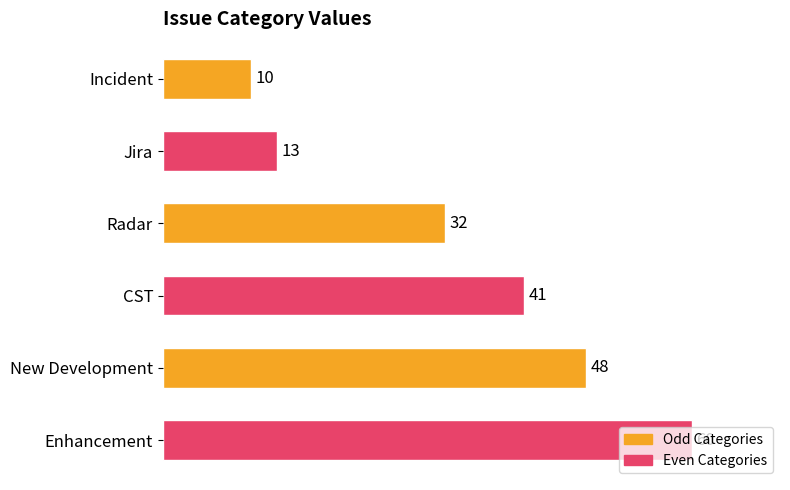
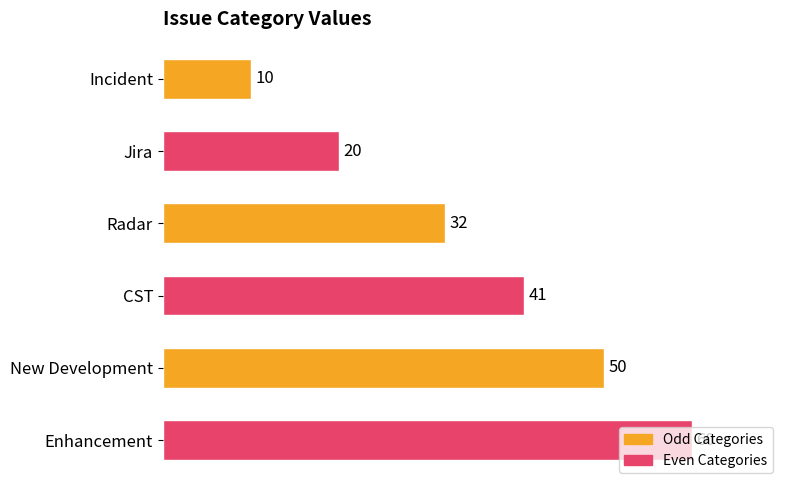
  {
    "Incident": 10,
-   "Jira": 13,
+   "Jira": 20,
    "Radar": 32,
    "CST": 41,
-   "New Development": 48
+   "New Development": 50
  }
